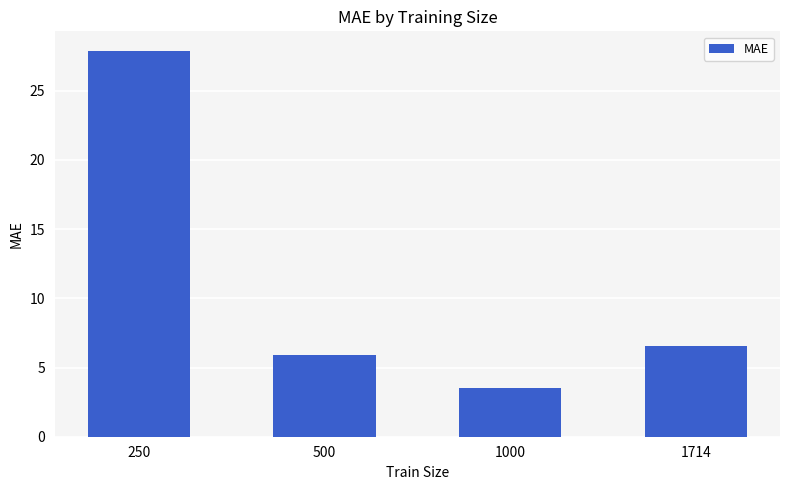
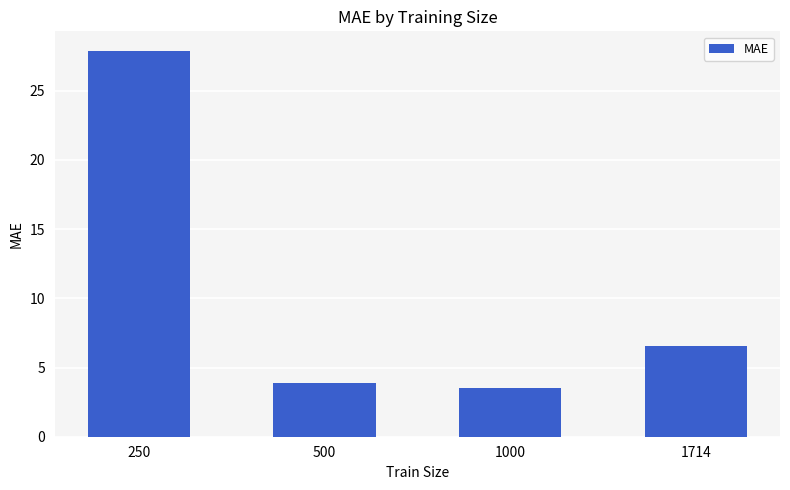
  {
    "250": 27.9,
-   "500": 5.9,
+   "500": 3.9,
    "1000": 3.5,
    "1714": 6.6
  }
